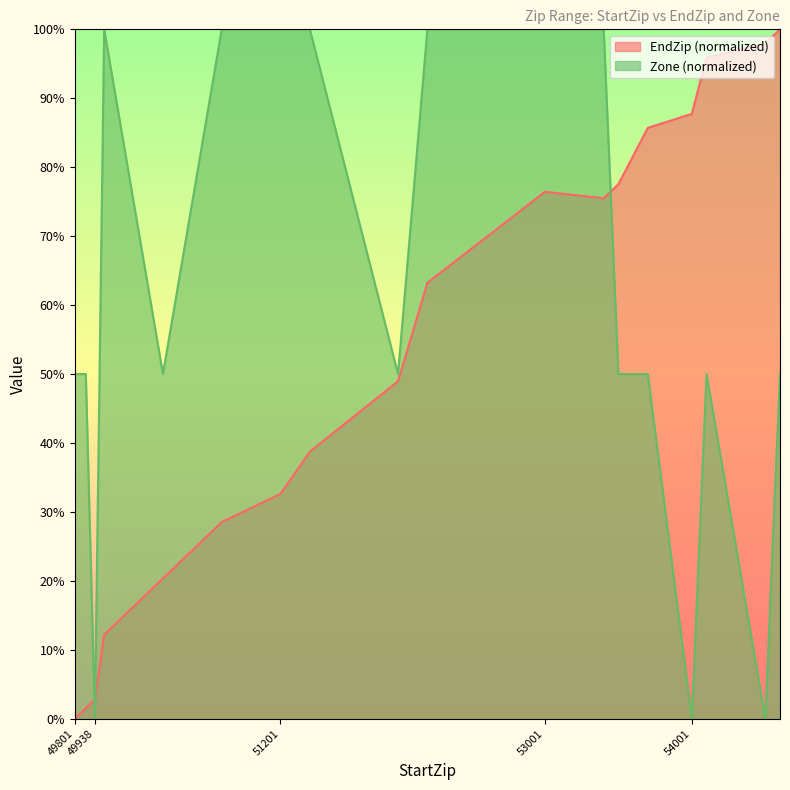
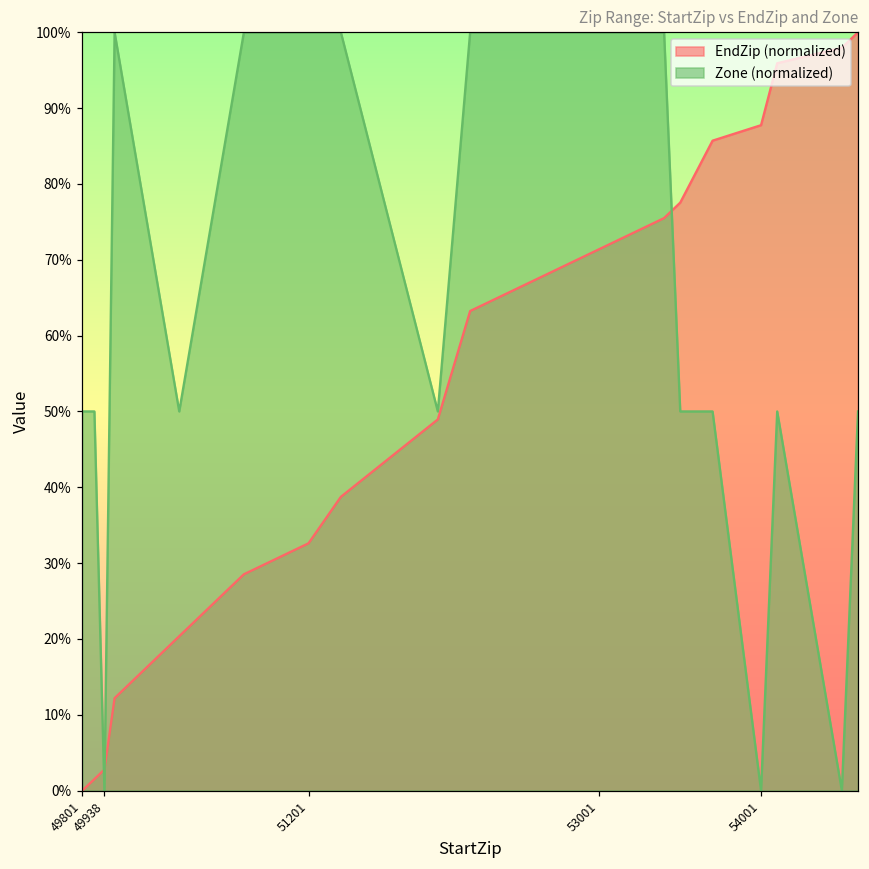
  {
    "EndZip (normalized)": {
      "49801": "0%",
      "49938": "3%",
      "51201": "33%",
-     "53001": "76%",
+     "53001": "71%",
      "54001": "88%"
    },
    "Zone (normalized)": {
      "49801": "50%",
      "49938": "0%",
      "51201": "100%",
      "53001": "100%",
      "54001": "0%"
    }
  }
